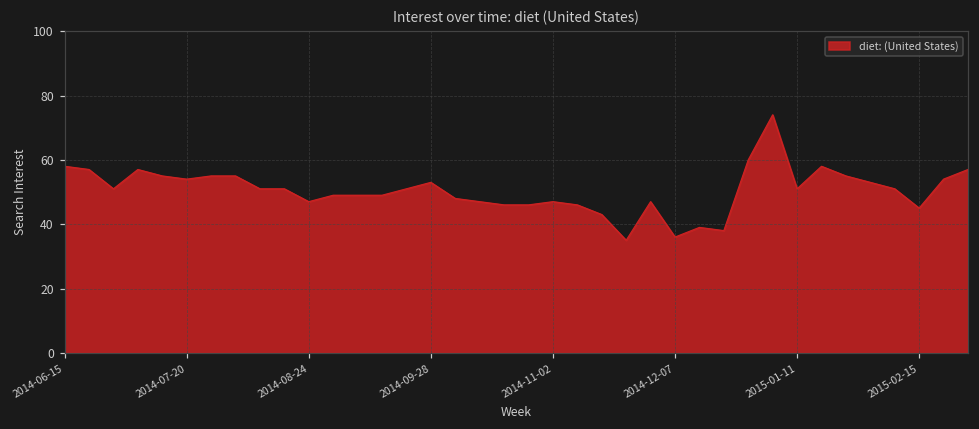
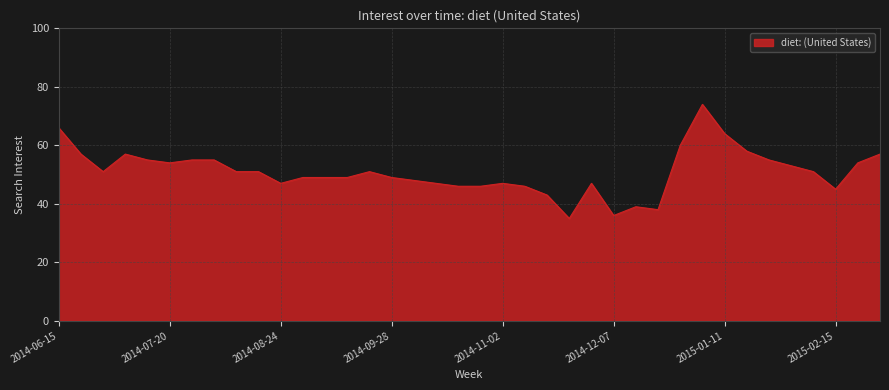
  {
-   "2014-06-15": 58,
+   "2014-06-15": 66,
    "2014-07-20": 54,
    "2014-08-24": 47,
-   "2014-09-28": 53,
+   "2014-09-28": 49,
    "2014-11-02": 47,
    "2014-12-07": 36,
-   "2015-01-11": 51,
+   "2015-01-11": 64,
    "2015-02-15": 45
  }
